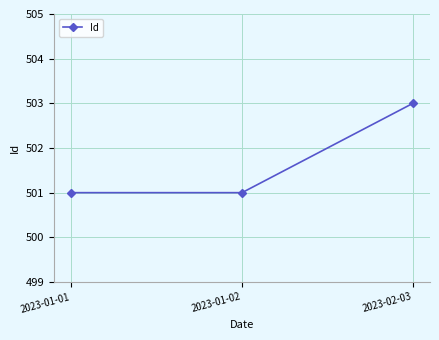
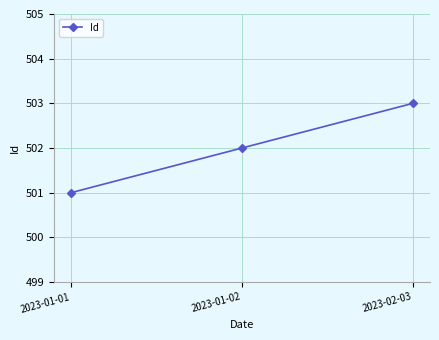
  {
    "2023-01-01": 501,
-   "2023-01-02": 501,
+   "2023-01-02": 502,
    "2023-02-03": 503
  }
